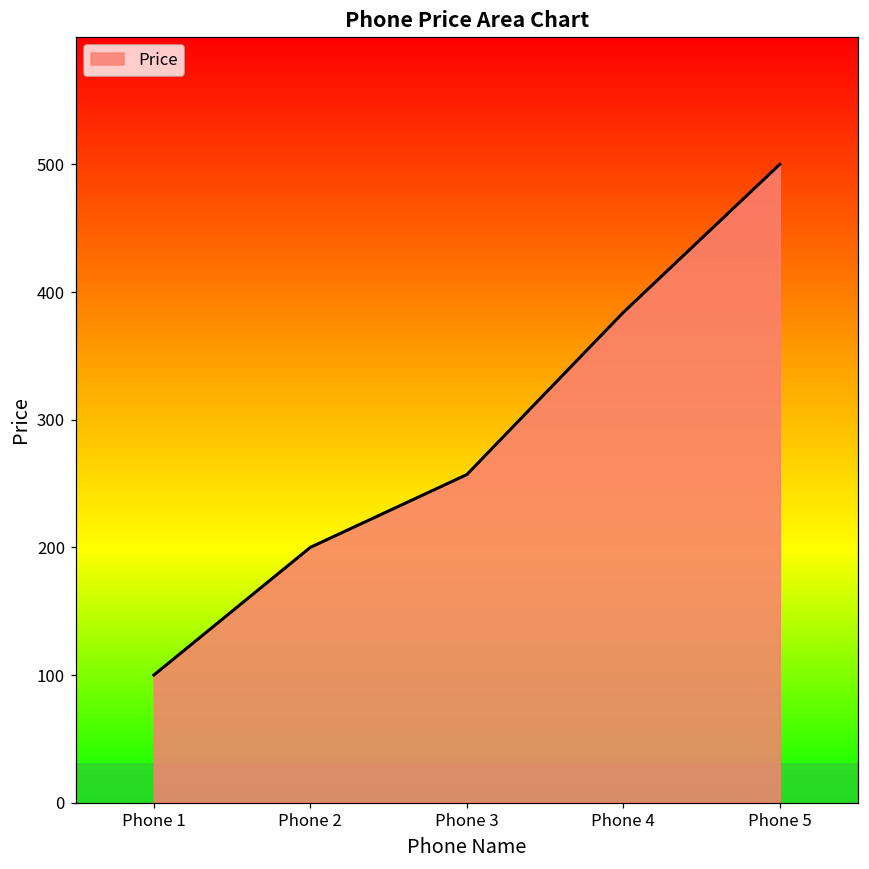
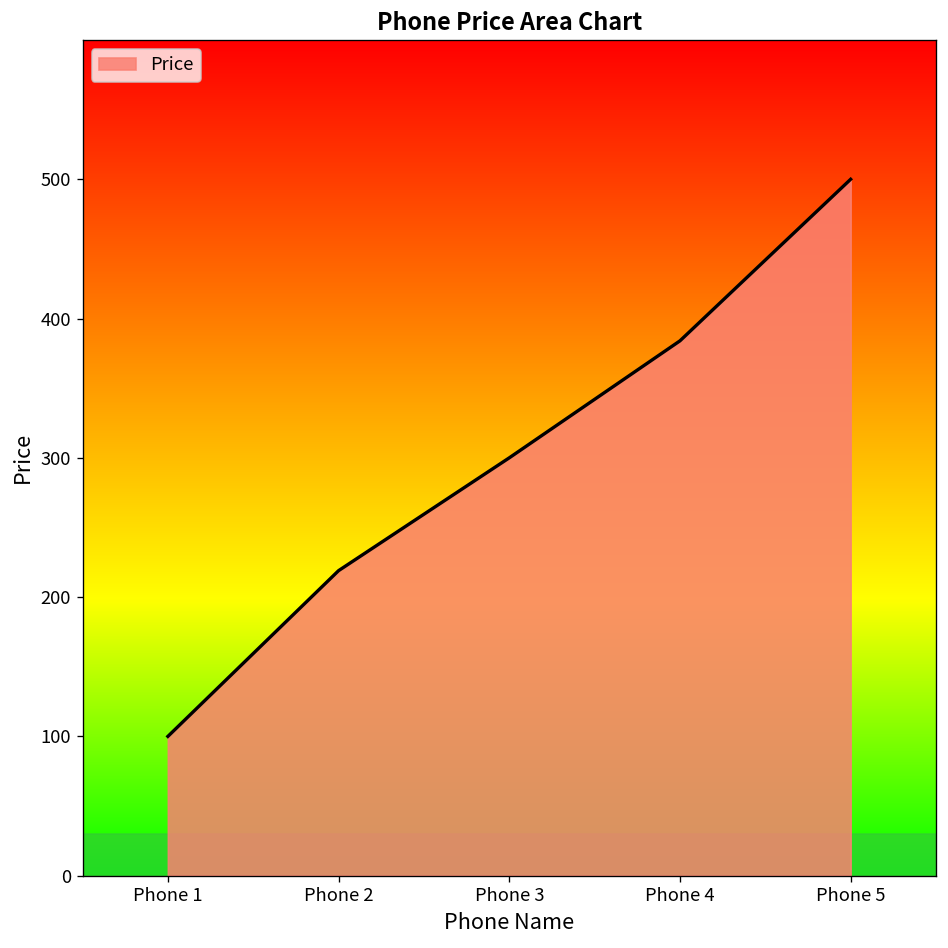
  {
    "Phone 1": 100,
-   "Phone 2": 200,
-   "Phone 3": 257,
+   "Phone 2": 219,
+   "Phone 3": 300,
    "Phone 4": 384,
    "Phone 5": 500
  }
